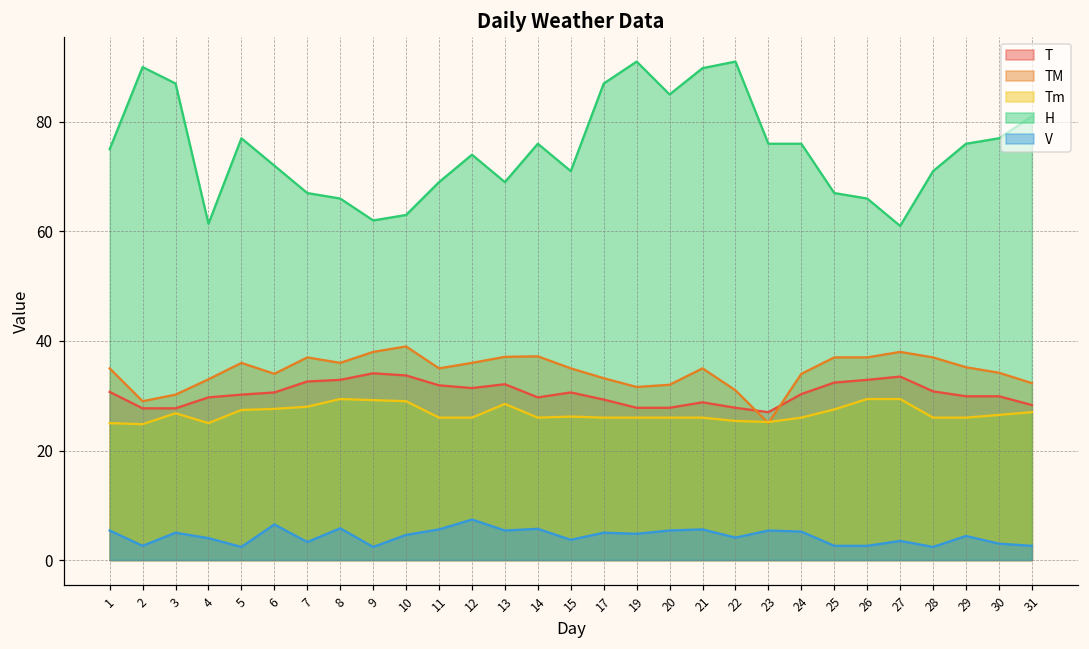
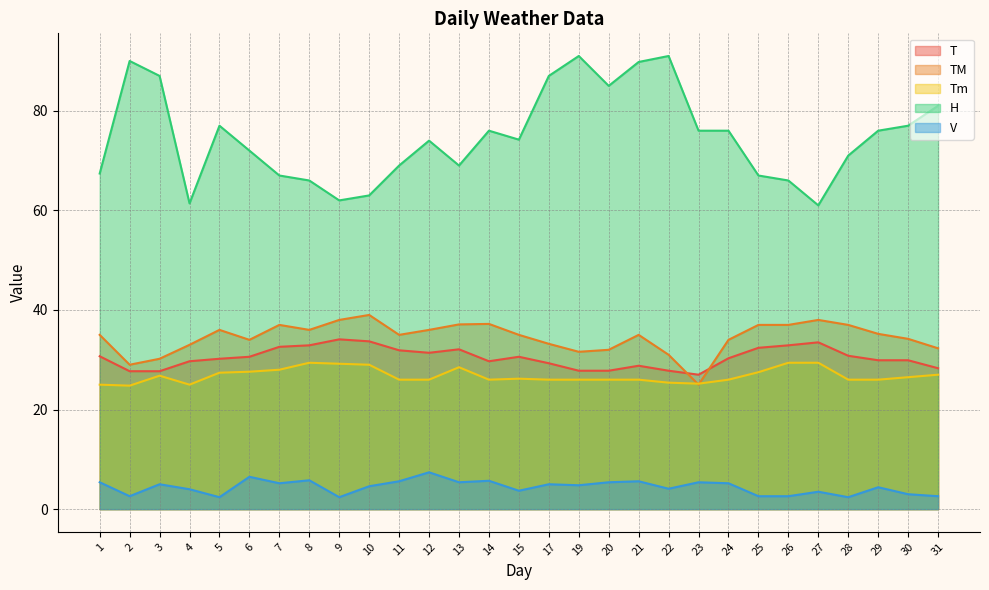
  {
    "H": {
-     "1": 75,
+     "1": 67,
      "2": 90,
      "3": 87,
      "4": 61,
      "5": 77,
      "6": 72,
      "7": 67,
      "8": 66,
      "9": 62,
      "10": 63,
      "11": 69,
      "12": 74,
      "13": 69,
      "14": 76,
-     "15": 71,
+     "15": 74,
      "17": 87,
      "19": 91,
      "20": 85,
      "21": 90,
      "22": 91,
      "23": 76,
      "24": 76,
      "25": 67,
      "26": 66,
      "27": 61,
      "28": 71,
      "29": 76,
      "30": 77
    },
    "V": {
      "1": 5,
      "2": 3,
      "3": 5,
      "4": 4,
      "5": 2,
      "6": 7,
-     "7": 3,
+     "7": 5,
      "8": 6,
      "9": 2,
      "10": 5,
      "11": 6,
      "12": 7,
      "13": 5,
      "14": 6,
      "15": 4,
      "17": 5,
      "19": 5,
      "20": 5,
      "21": 6,
      "22": 4,
      "23": 5,
      "24": 5,
      "25": 3,
      "26": 3,
      "27": 4,
      "28": 2,
      "29": 4,
      "30": 3,
      "31": 3
    }
  }
